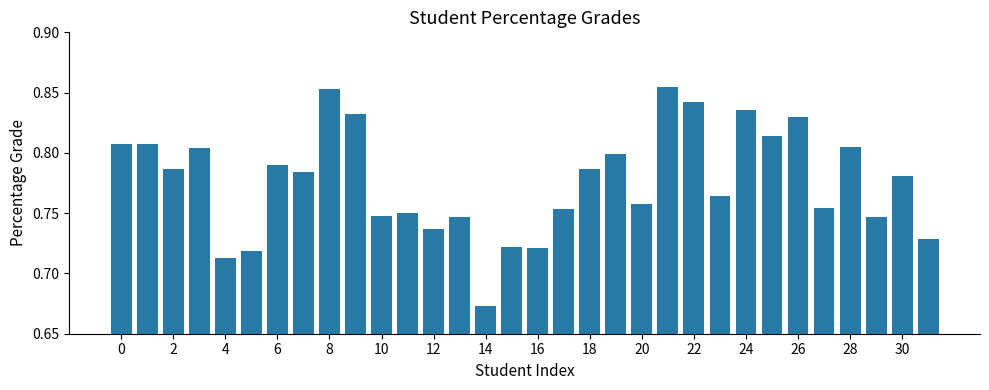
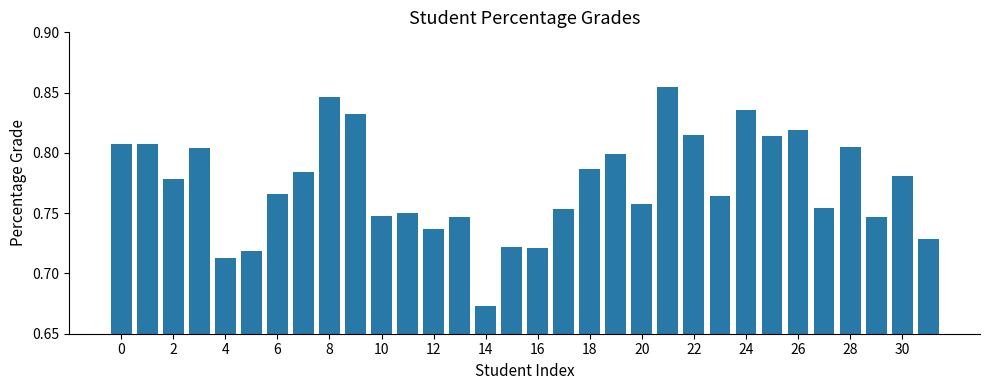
  {
    "0": 0.808,
-   "2": 0.787,
+   "2": 0.778,
    "4": 0.713,
-   "6": 0.790,
-   "8": 0.853,
+   "6": 0.766,
+   "8": 0.847,
    "10": 0.748,
    "12": 0.737,
    "14": 0.673,
    "16": 0.721,
    "18": 0.787,
    "20": 0.758,
-   "22": 0.842,
+   "22": 0.815,
    "24": 0.836,
-   "26": 0.830,
+   "26": 0.819,
    "28": 0.805,
    "30": 0.781
  }
